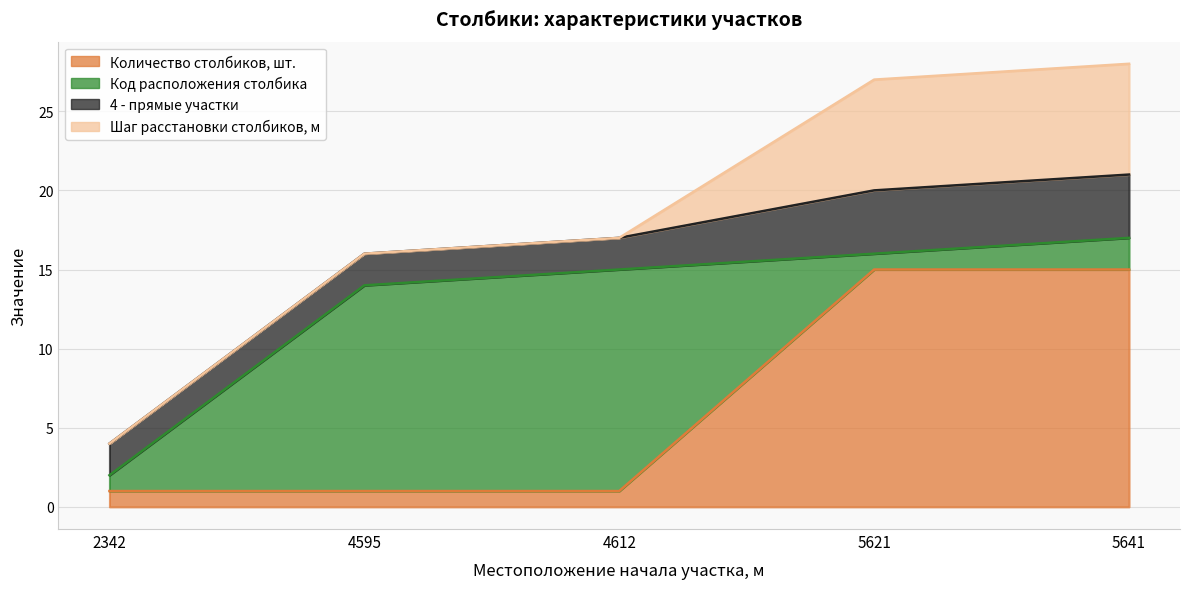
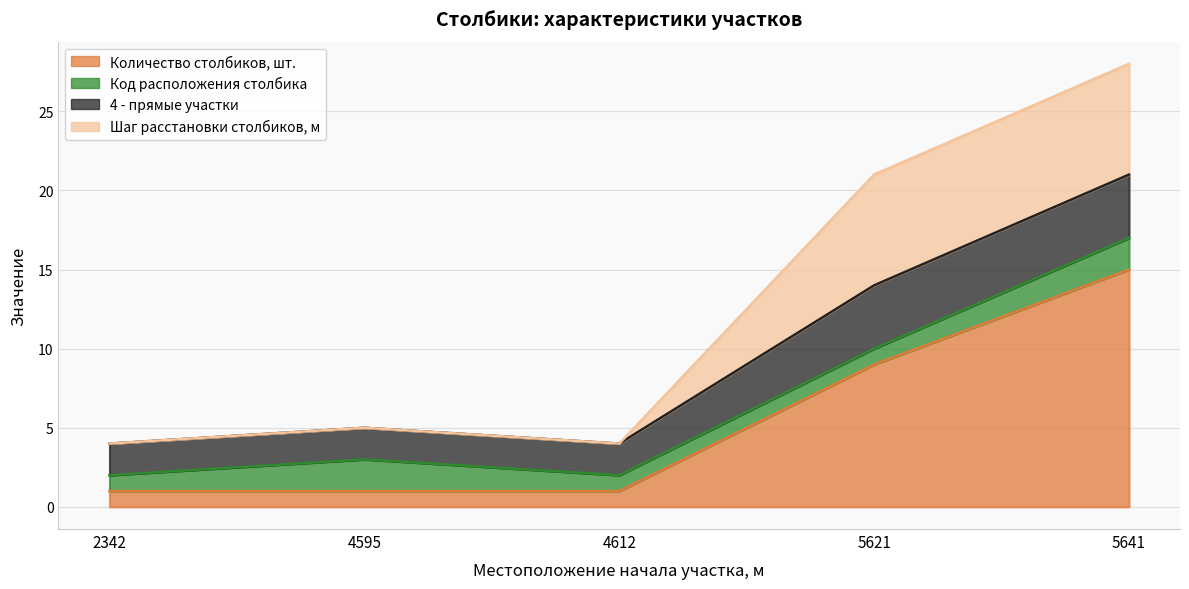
  {
    "Количество столбиков, шт.": {
      "2342": 1,
      "4595": 1,
      "4612": 1,
-     "5621": 15,
+     "5621": 9,
      "5641": 15
    },
    "Код расположения столбика": {
      "2342": 1,
-     "4595": 13,
-     "4612": 14,
+     "4595": 2,
+     "4612": 1,
      "5621": 1,
      "5641": 2
    },
    "4 - прямые участки": {
      "5621": 4,
      "5641": 4
    },
    "Шаг расстановки столбиков, м": {
      "5621": 7,
      "5641": 7
    }
  }
